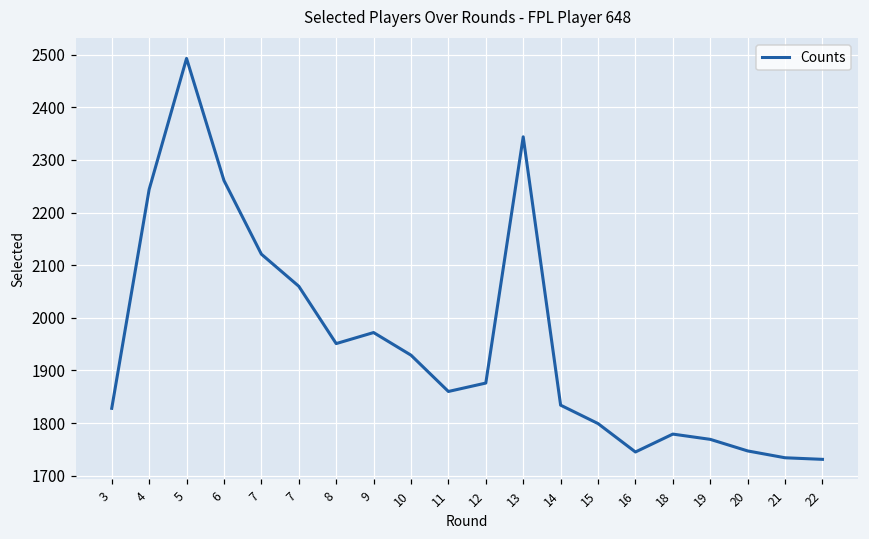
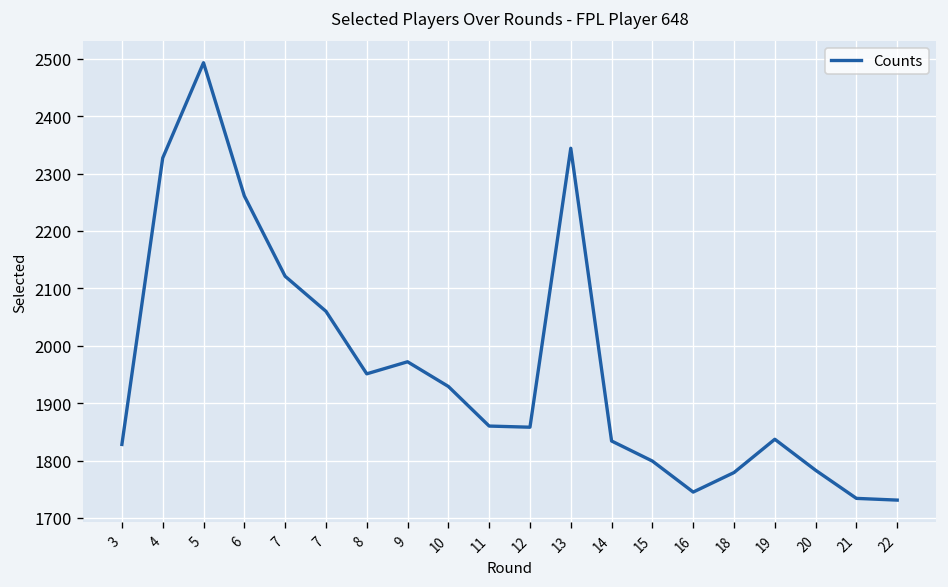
  {
    "3": 1830,
-   "4": 2240,
+   "4": 2330,
    "5": 2490,
    "6": 2260,
    "8": 1950,
    "9": 1970,
    "10": 1930,
    "11": 1860,
-   "12": 1880,
+   "12": 1860,
    "13": 2340,
    "14": 1830,
    "15": 1800,
    "16": 1750,
    "18": 1780,
-   "19": 1770,
-   "20": 1750,
+   "19": 1840,
+   "20": 1780,
    "21": 1730,
    "22": 1730
  }
